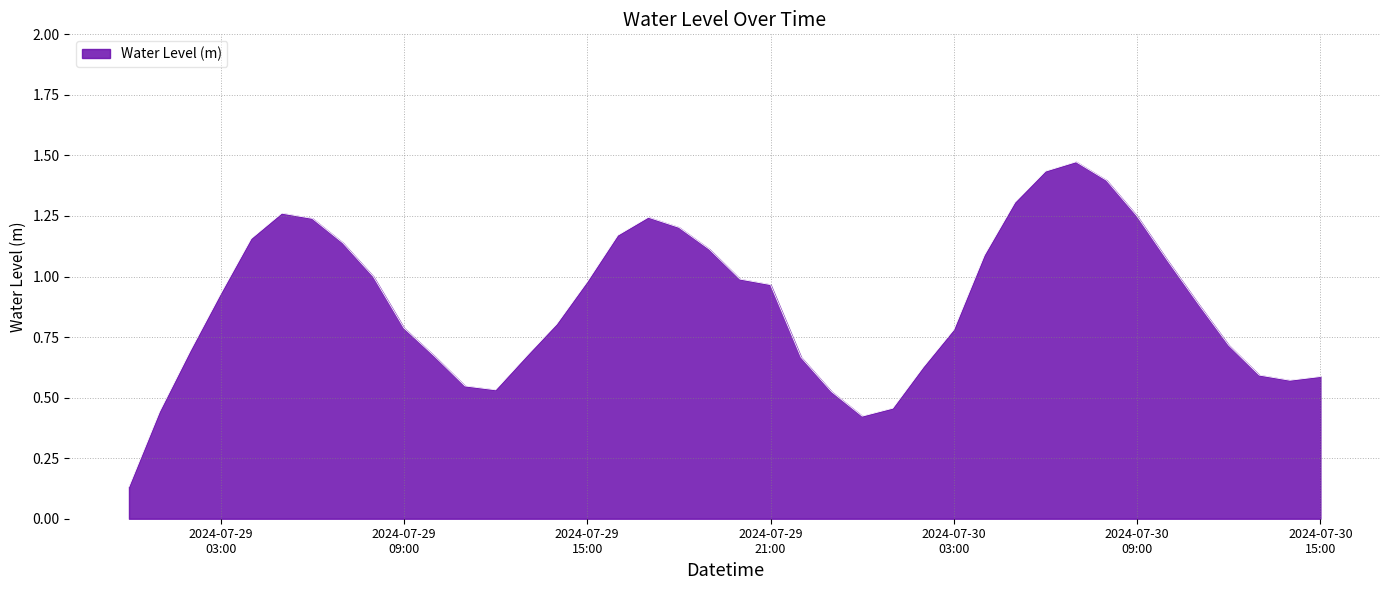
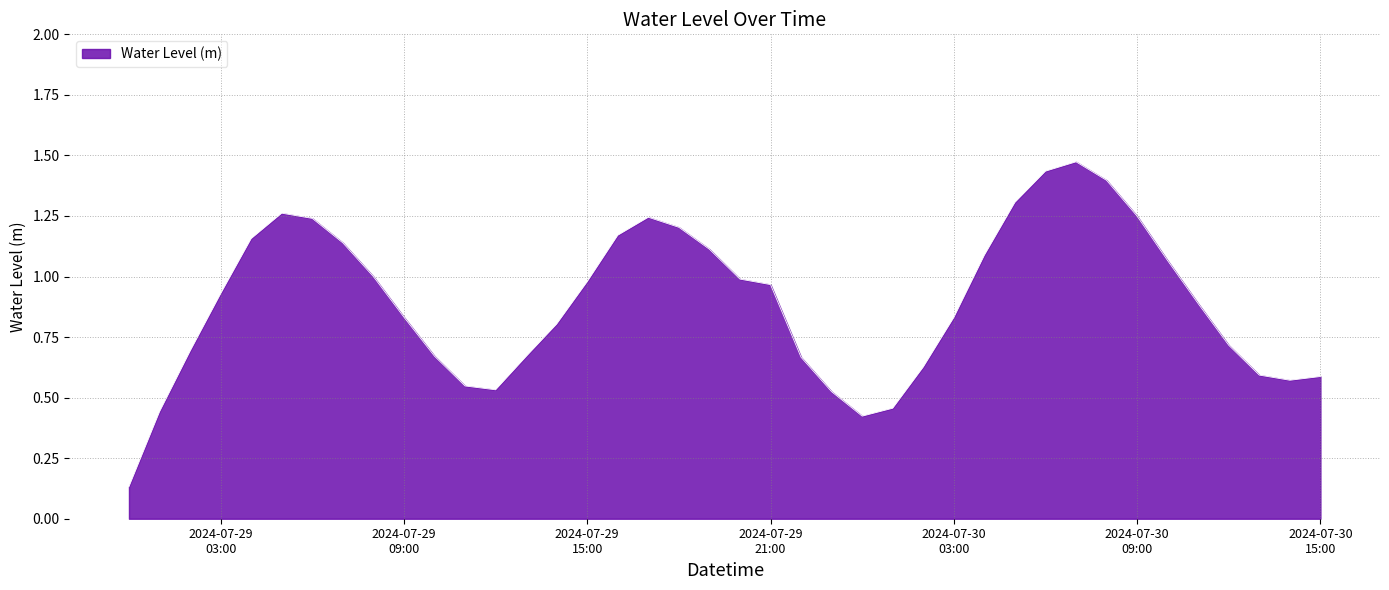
  {
    "2024-07-29 03:00": 0.93,
-   "2024-07-29 09:00": 0.79,
+   "2024-07-29 09:00": 0.83,
    "2024-07-29 15:00": 0.98,
    "2024-07-29 21:00": 0.97,
-   "2024-07-30 03:00": 0.78,
+   "2024-07-30 03:00": 0.83,
    "2024-07-30 09:00": 1.25,
    "2024-07-30 15:00": 0.59
  }
